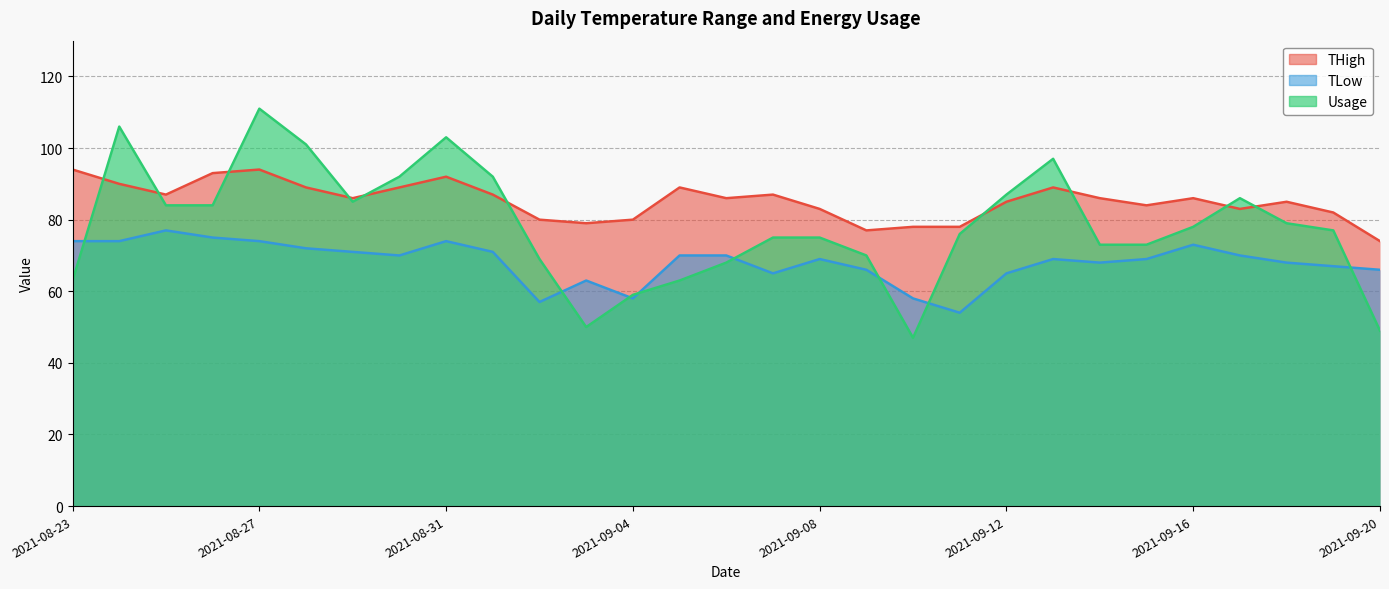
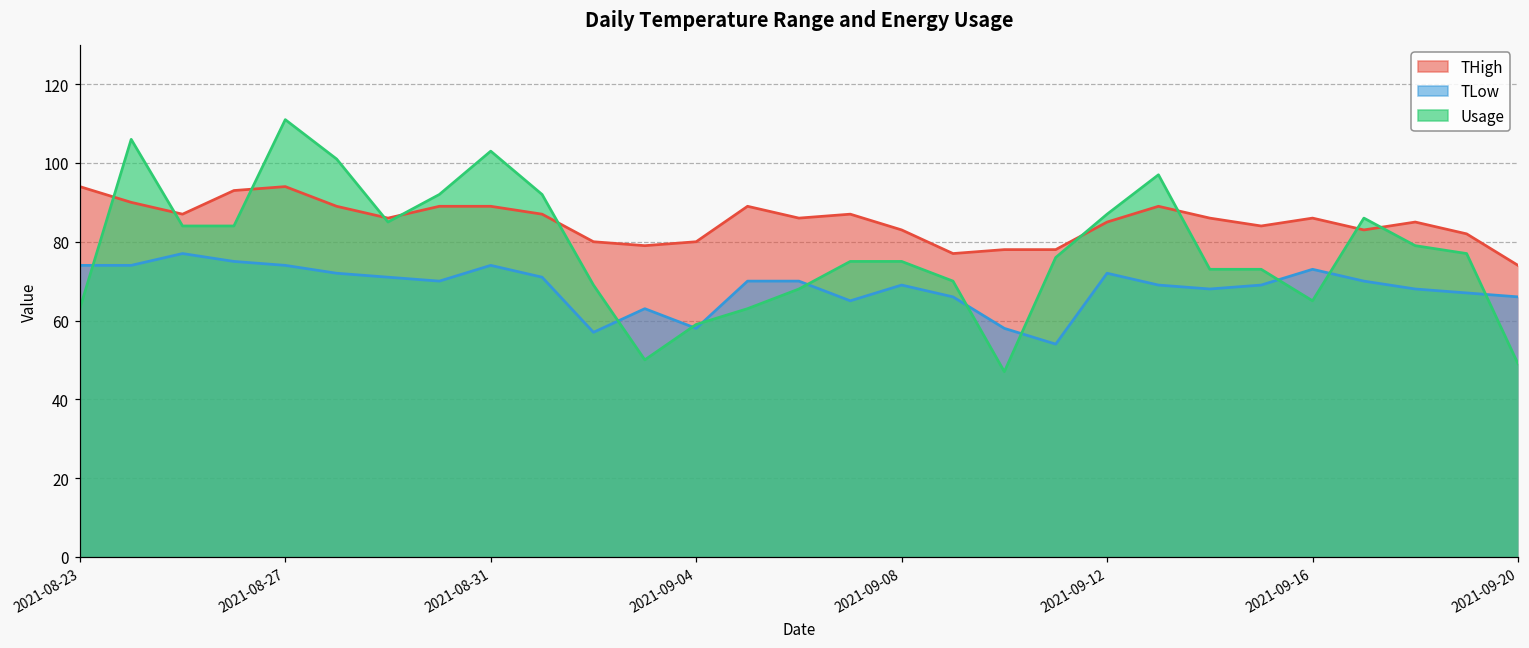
  {
    "THigh": {
      "2021-08-23": 94,
      "2021-08-27": 94,
-     "2021-08-31": 92,
+     "2021-08-31": 89,
      "2021-09-04": 80,
      "2021-09-08": 83,
      "2021-09-12": 85,
      "2021-09-16": 86,
      "2021-09-20": 74
    },
    "TLow": {
      "2021-08-23": 74,
      "2021-08-27": 74,
      "2021-08-31": 74,
      "2021-09-04": 58,
      "2021-09-08": 69,
-     "2021-09-12": 65,
+     "2021-09-12": 72,
      "2021-09-16": 73,
      "2021-09-20": 66
    },
    "Usage": {
      "2021-08-23": 63,
      "2021-08-27": 111,
      "2021-08-31": 103,
      "2021-09-04": 59,
      "2021-09-08": 75,
      "2021-09-12": 87,
-     "2021-09-16": 78,
+     "2021-09-16": 65,
      "2021-09-20": 49
    }
  }
